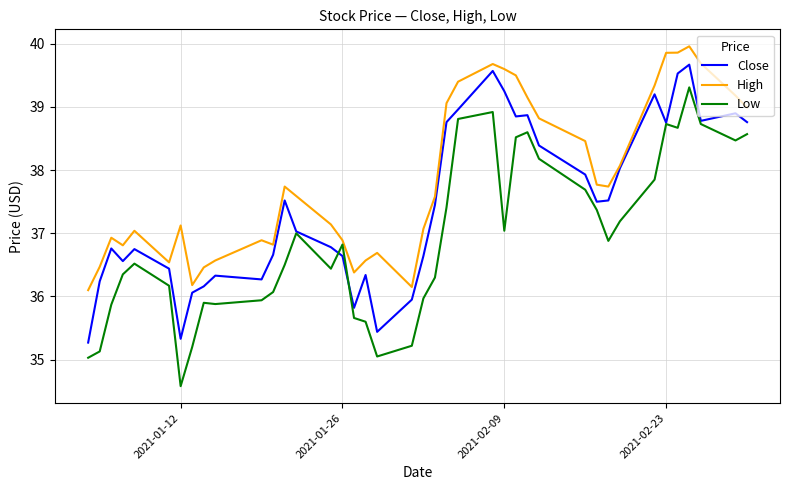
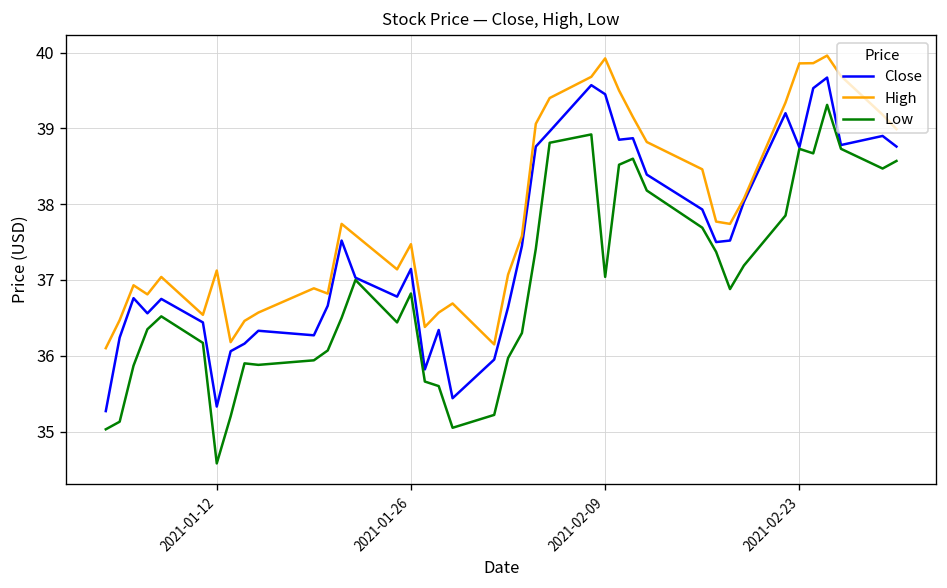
  {
    "Close": {
      "2021-01-12": 35.3,
-     "2021-01-26": 36.6,
-     "2021-02-09": 39.3
+     "2021-01-26": 37.1,
+     "2021-02-09": 39.5
    },
    "High": {
      "2021-01-12": 37.1,
-     "2021-01-26": 36.9,
-     "2021-02-09": 39.6,
+     "2021-01-26": 37.5,
+     "2021-02-09": 39.9,
      "2021-02-23": 39.9
    },
    "Low": {
      "2021-01-12": 34.6,
      "2021-01-26": 36.8,
      "2021-02-09": 37.0
    }
  }
